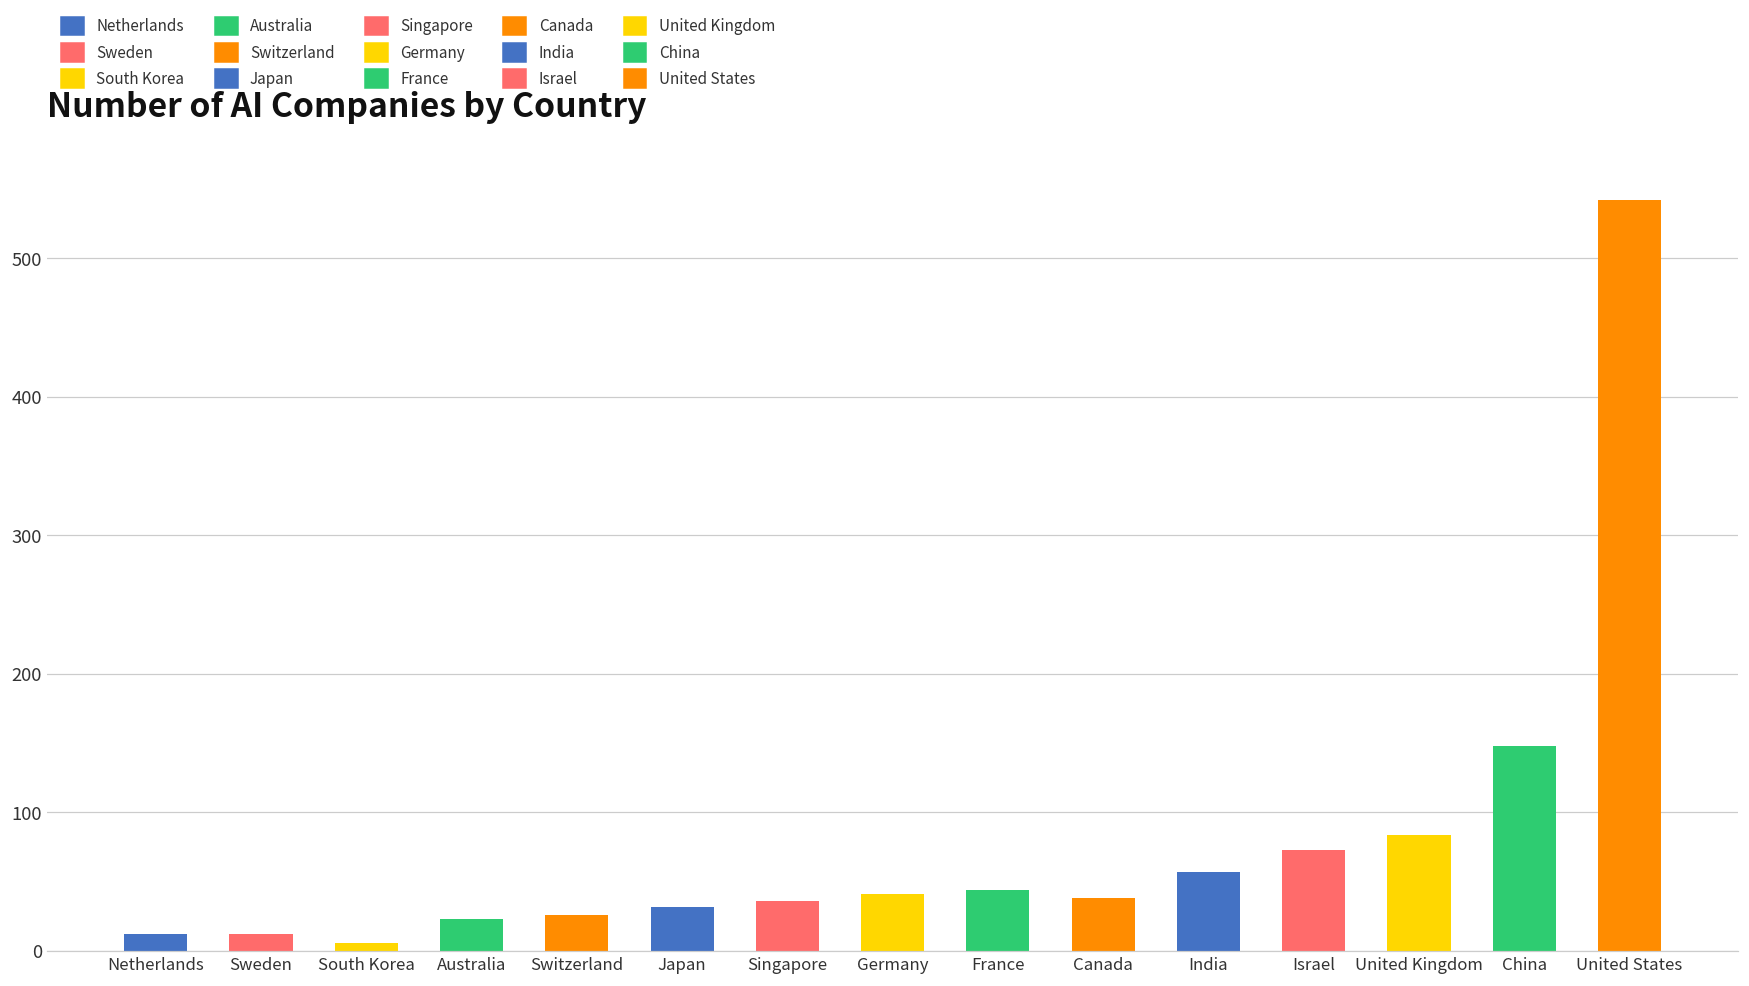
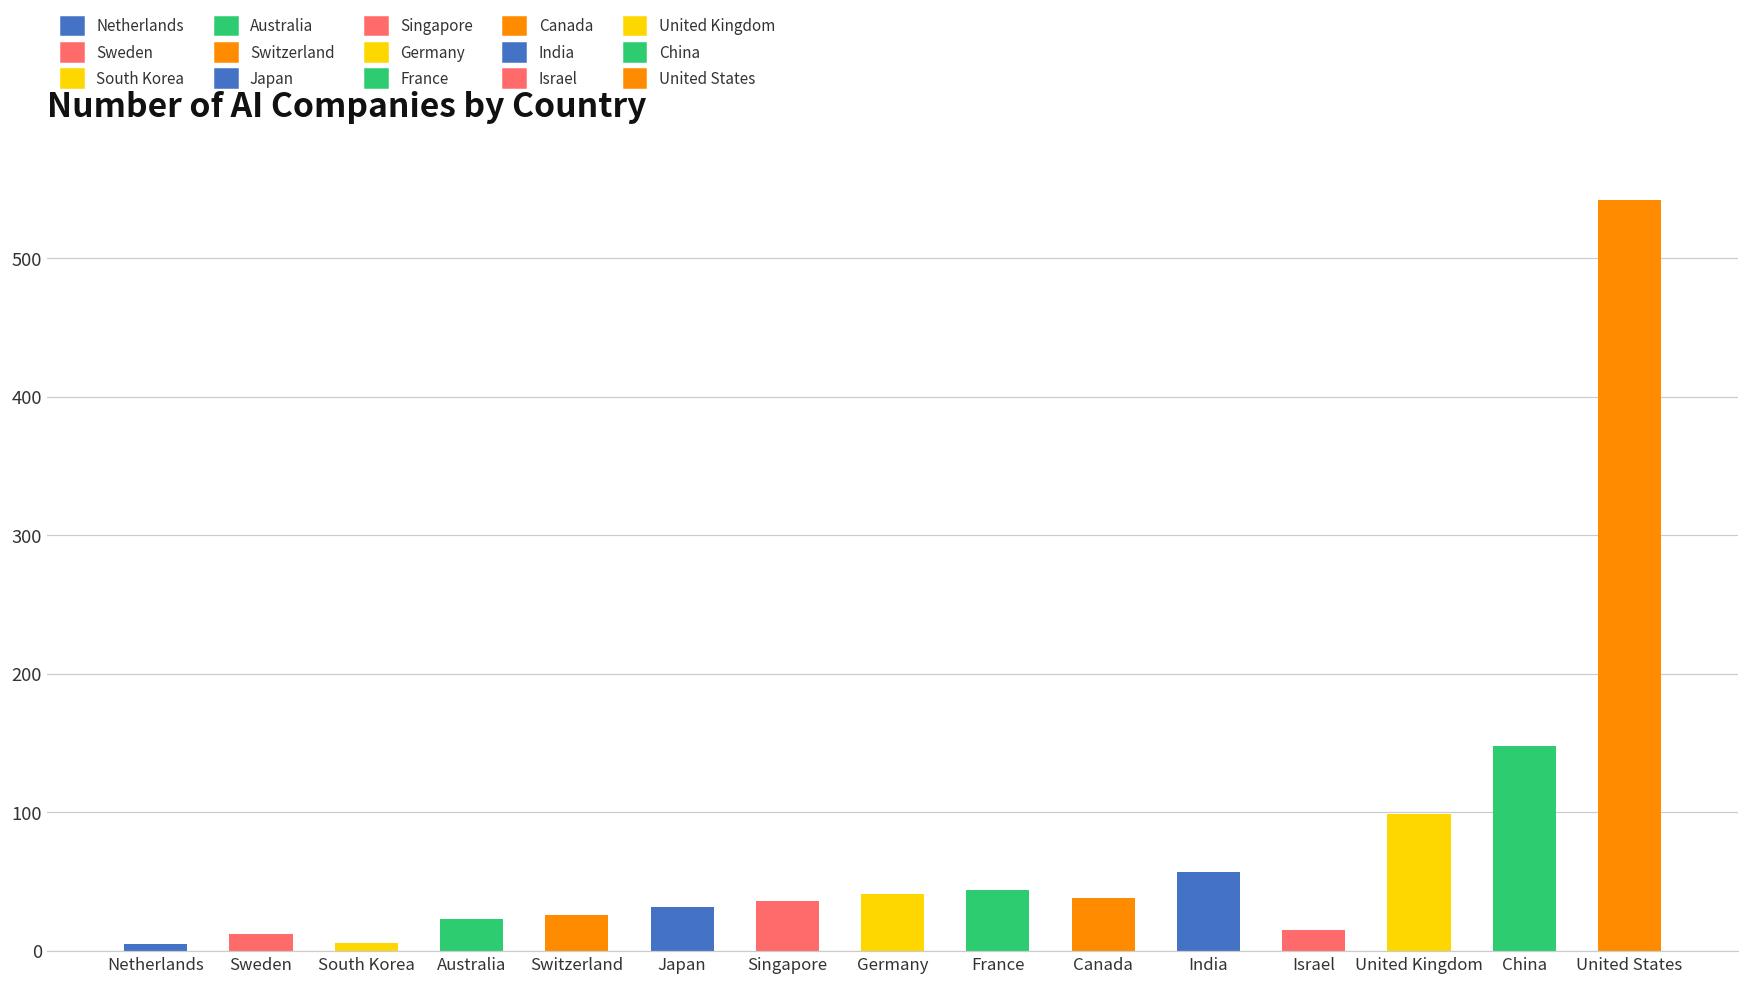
  {
-   "Netherlands": 12,
+   "Netherlands": 5,
    "Sweden": 12,
    "South Korea": 6,
    "Australia": 23,
    "Switzerland": 26,
    "Japan": 32,
    "Singapore": 36,
    "Germany": 41,
    "France": 44,
    "Canada": 38,
    "India": 57,
-   "Israel": 73,
-   "United Kingdom": 84,
+   "Israel": 15,
+   "United Kingdom": 99,
    "China": 148,
    "United States": 542
  }
